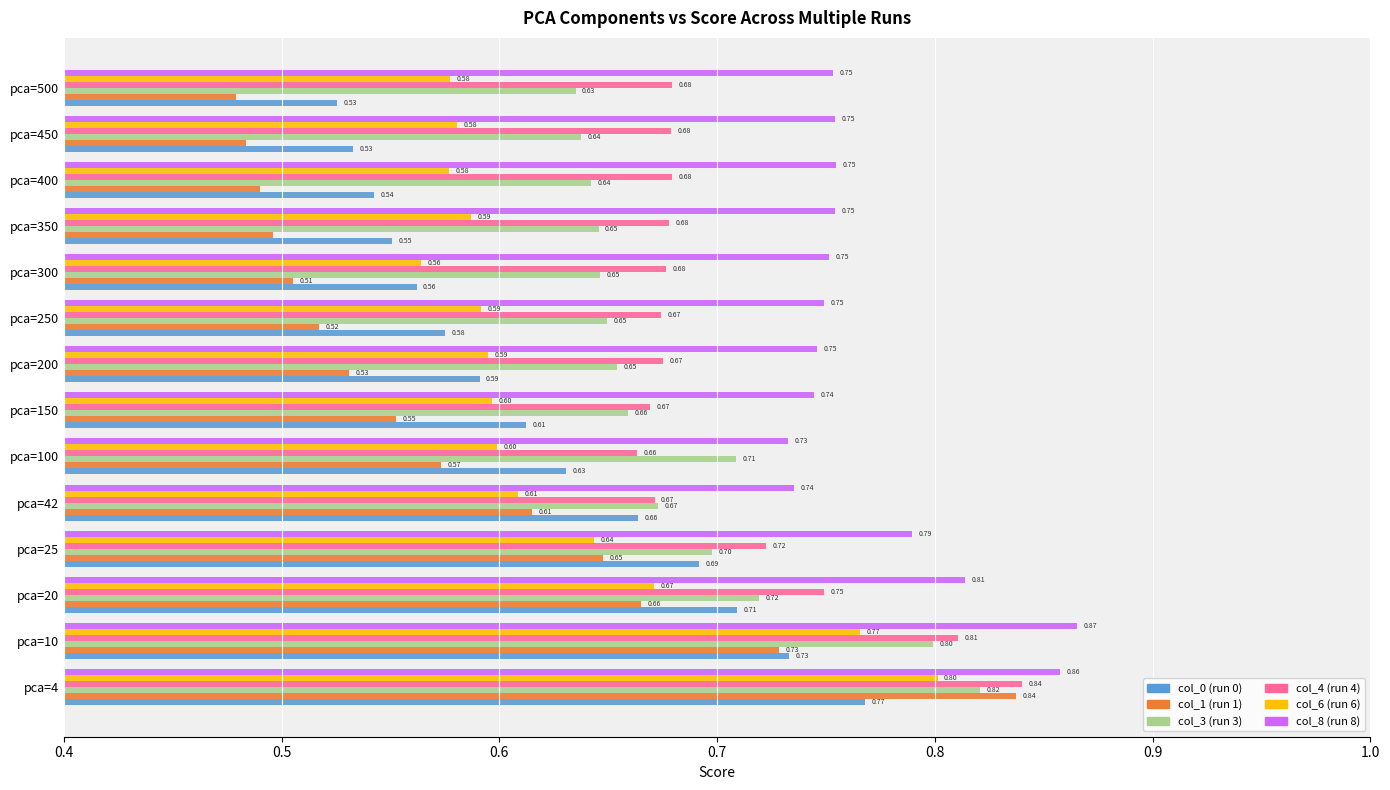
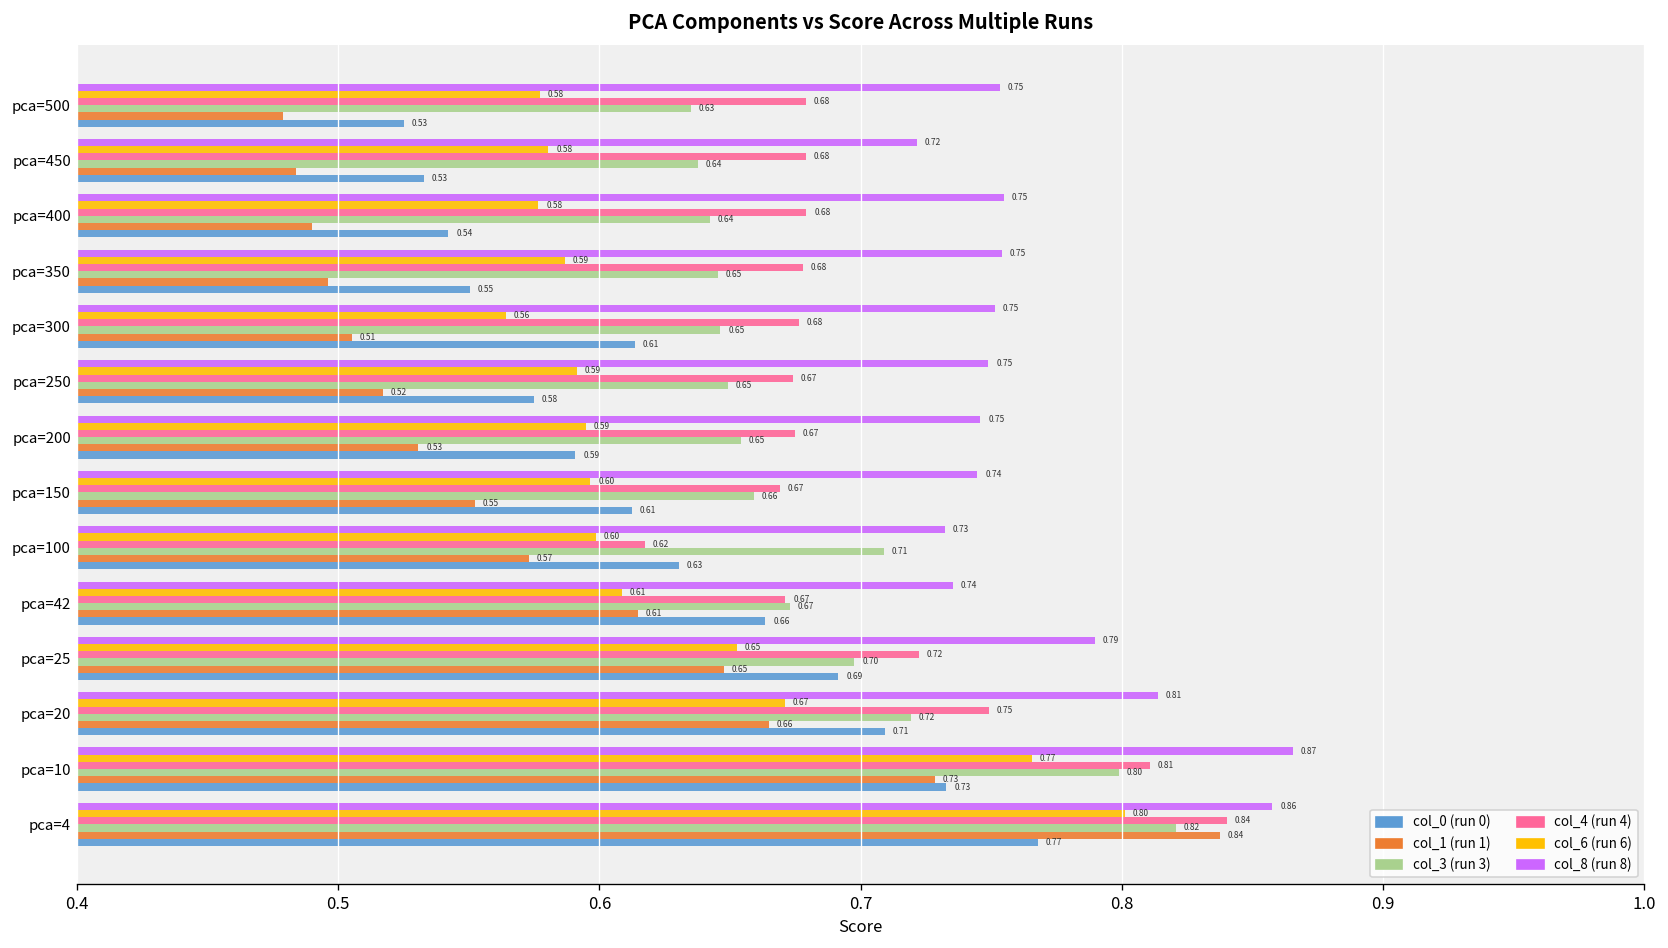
  {
    "col_0 (run 0)": {
      "pca=500": 0.53,
      "pca=450": 0.53,
      "pca=400": 0.54,
      "pca=350": 0.55,
-     "pca=300": 0.56,
+     "pca=300": 0.61,
      "pca=250": 0.58,
      "pca=200": 0.59,
      "pca=150": 0.61,
      "pca=100": 0.63,
      "pca=42": 0.66,
      "pca=25": 0.69,
      "pca=20": 0.71,
      "pca=10": 0.73,
      "pca=4": 0.77
    },
    "col_1 (run 1)": {
      "pca=300": 0.51,
      "pca=250": 0.52,
      "pca=200": 0.53,
      "pca=150": 0.55,
      "pca=100": 0.57,
      "pca=42": 0.61,
      "pca=25": 0.65,
      "pca=20": 0.66,
      "pca=4": 0.84
    },
    "col_3 (run 3)": {
      "pca=500": 0.63,
      "pca=450": 0.64,
      "pca=400": 0.64,
      "pca=350": 0.65,
      "pca=300": 0.65,
      "pca=250": 0.65,
      "pca=200": 0.65,
      "pca=150": 0.66,
      "pca=100": 0.71,
      "pca=25": 0.70,
      "pca=20": 0.72,
      "pca=10": 0.80,
      "pca=4": 0.82
    },
    "col_4 (run 4)": {
      "pca=500": 0.68,
      "pca=450": 0.68,
      "pca=400": 0.68,
      "pca=350": 0.68,
      "pca=300": 0.68,
      "pca=250": 0.67,
      "pca=200": 0.67,
      "pca=150": 0.67,
-     "pca=100": 0.66,
+     "pca=100": 0.62,
      "pca=25": 0.72,
      "pca=20": 0.75,
      "pca=10": 0.81,
      "pca=4": 0.84
    },
    "col_6 (run 6)": {
      "pca=500": 0.58,
      "pca=450": 0.58,
      "pca=400": 0.58,
      "pca=350": 0.59,
      "pca=300": 0.56,
      "pca=250": 0.59,
      "pca=200": 0.59,
      "pca=150": 0.60,
      "pca=100": 0.60,
      "pca=42": 0.61,
-     "pca=25": 0.64,
+     "pca=25": 0.65,
      "pca=20": 0.67,
      "pca=10": 0.77,
      "pca=4": 0.80
    },
    "col_8 (run 8)": {
      "pca=500": 0.75,
-     "pca=450": 0.75,
+     "pca=450": 0.72,
      "pca=400": 0.75,
      "pca=350": 0.75,
      "pca=300": 0.75,
      "pca=250": 0.75,
      "pca=200": 0.75,
      "pca=150": 0.74,
      "pca=100": 0.73,
      "pca=42": 0.74,
      "pca=25": 0.79,
      "pca=20": 0.81,
      "pca=10": 0.87,
      "pca=4": 0.86
    }
  }
